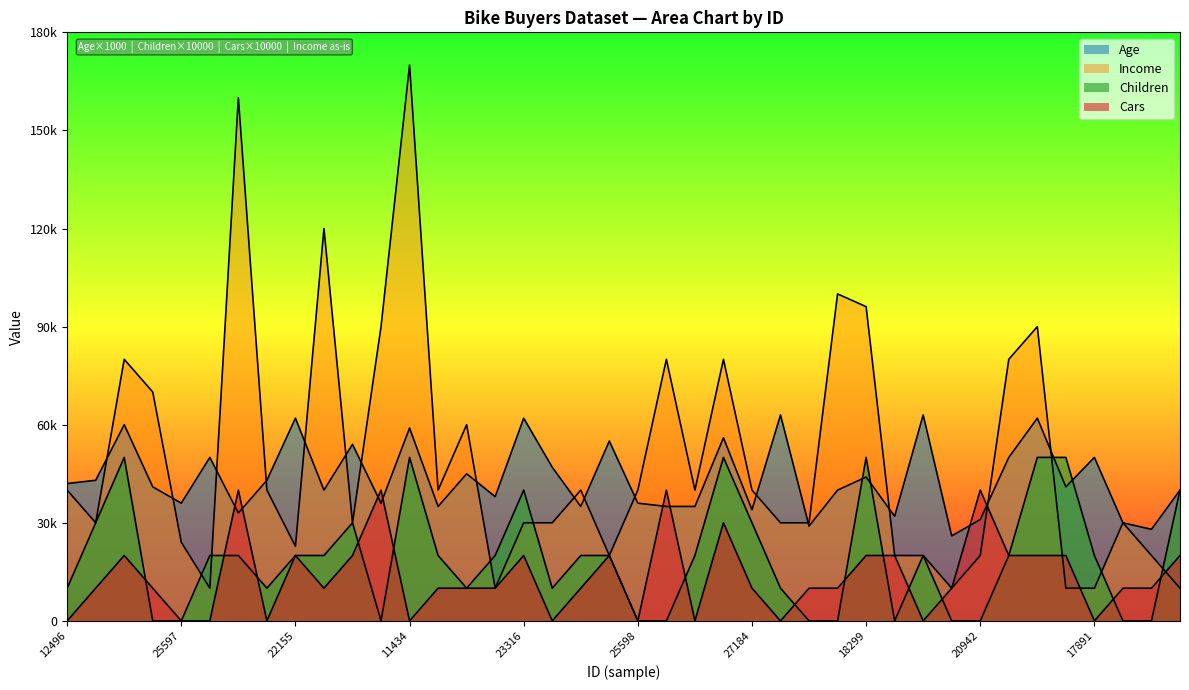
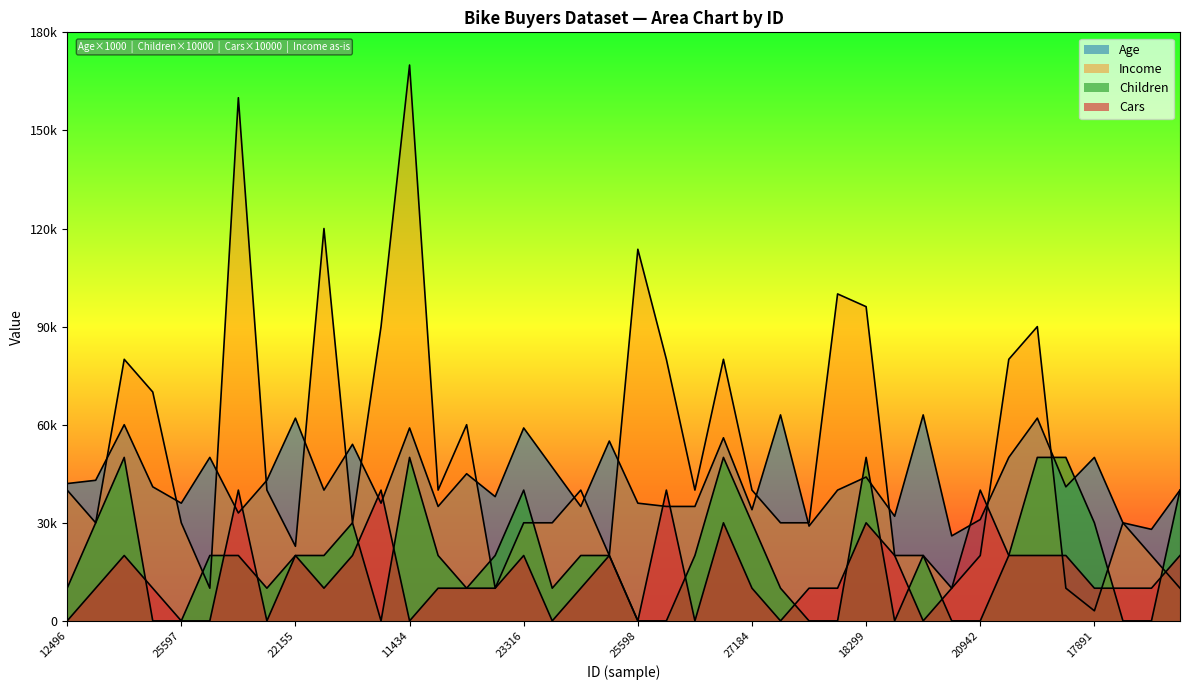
  {
    "Age": {
      "12496": 42000,
      "25597": 36000,
      "22155": 62000,
      "11434": 59000,
-     "23316": 62000,
+     "23316": 59000,
      "25598": 36000,
      "27184": 34000,
      "18299": 44000,
      "20942": 31000,
      "17891": 50000
    },
    "Income": {
      "12496": 40000,
-     "25597": 24000,
+     "25597": 30000,
      "22155": 23000,
      "11434": 170000,
      "23316": 30000,
-     "25598": 40000,
+     "25598": 114000,
      "27184": 40000,
      "18299": 96000,
      "20942": 20000,
-     "17891": 10000
+     "17891": 3000
    },
    "Children": {
      "12496": 10000,
      "11434": 50000,
      "23316": 40000,
      "27184": 30000,
      "18299": 50000,
      "20942": 0,
-     "17891": 20000
+     "17891": 30000
    },
    "Cars": {
      "12496": 0,
      "11434": 0,
      "23316": 20000,
      "27184": 10000,
-     "18299": 20000,
+     "18299": 30000,
      "20942": 40000,
-     "17891": 0
+     "17891": 10000
    }
  }
